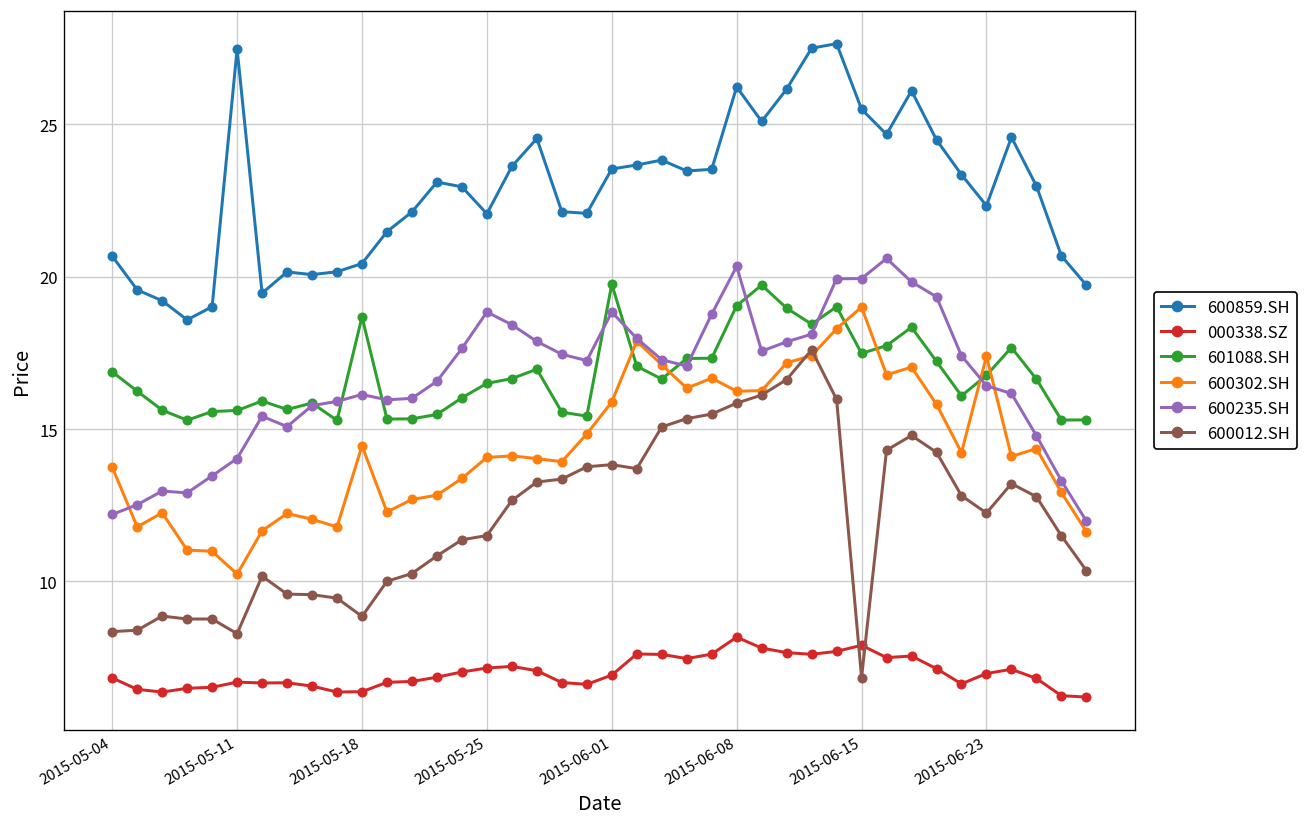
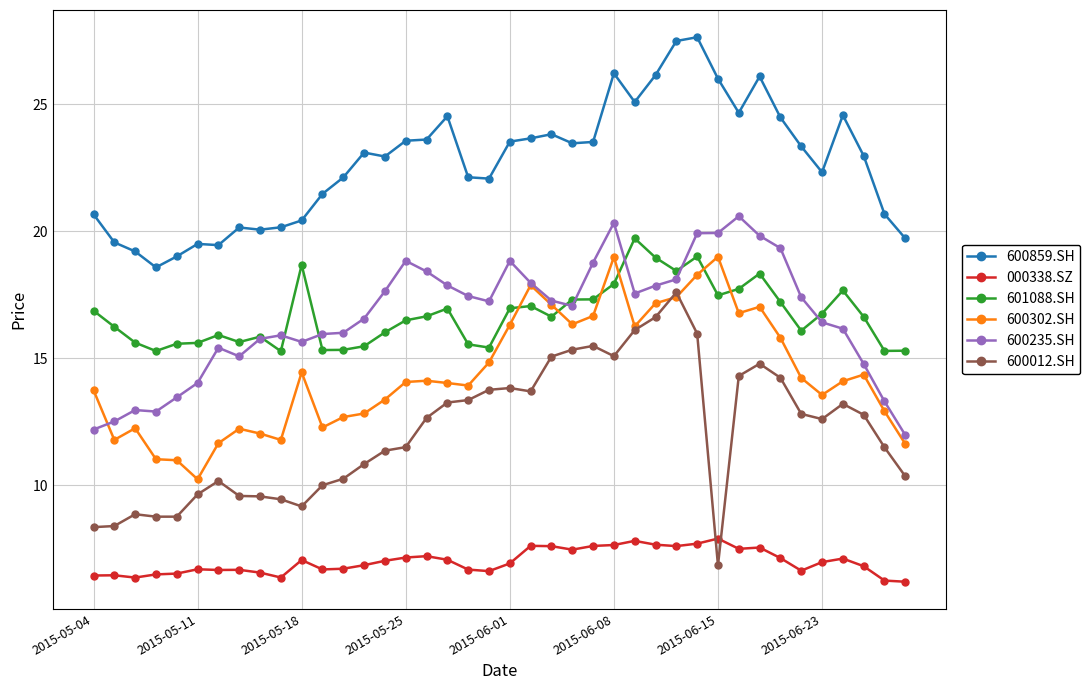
  {
    "600859.SH": {
      "2015-05-04": 20.7,
-     "2015-05-11": 27.5,
+     "2015-05-11": 19.5,
      "2015-05-18": 20.4,
-     "2015-05-25": 22.1,
+     "2015-05-25": 23.6,
      "2015-06-01": 23.5,
      "2015-06-08": 26.2,
-     "2015-06-15": 25.5,
+     "2015-06-15": 26.0,
      "2015-06-23": 22.3
    },
    "000338.SZ": {
-     "2015-05-04": 6.8,
+     "2015-05-04": 6.5,
      "2015-05-11": 6.7,
-     "2015-05-18": 6.4,
+     "2015-05-18": 7.1,
      "2015-05-25": 7.2,
      "2015-06-01": 6.9,
-     "2015-06-08": 8.2,
+     "2015-06-08": 7.7,
      "2015-06-15": 7.9,
      "2015-06-23": 7.0
    },
    "601088.SH": {
      "2015-05-04": 16.9,
      "2015-05-11": 15.6,
      "2015-05-18": 18.7,
      "2015-05-25": 16.5,
-     "2015-06-01": 19.8,
-     "2015-06-08": 19.0,
+     "2015-06-01": 17.0,
+     "2015-06-08": 17.9,
      "2015-06-15": 17.5,
      "2015-06-23": 16.8
    },
    "600302.SH": {
      "2015-05-04": 13.8,
      "2015-05-11": 10.2,
      "2015-05-18": 14.5,
      "2015-05-25": 14.1,
-     "2015-06-01": 15.9,
-     "2015-06-08": 16.2,
+     "2015-06-01": 16.3,
+     "2015-06-08": 19.0,
      "2015-06-15": 19.0,
-     "2015-06-23": 17.4
+     "2015-06-23": 13.6
    },
    "600235.SH": {
      "2015-05-04": 12.2,
      "2015-05-11": 14.0,
-     "2015-05-18": 16.1,
+     "2015-05-18": 15.6,
      "2015-05-25": 18.8,
      "2015-06-01": 18.8,
      "2015-06-08": 20.3,
      "2015-06-15": 19.9,
      "2015-06-23": 16.4
    },
    "600012.SH": {
      "2015-05-04": 8.4,
-     "2015-05-11": 8.3,
-     "2015-05-18": 8.9,
+     "2015-05-11": 9.6,
+     "2015-05-18": 9.2,
      "2015-05-25": 11.5,
      "2015-06-01": 13.8,
-     "2015-06-08": 15.9,
+     "2015-06-08": 15.1,
      "2015-06-15": 6.8,
-     "2015-06-23": 12.2
+     "2015-06-23": 12.6
    }
  }
